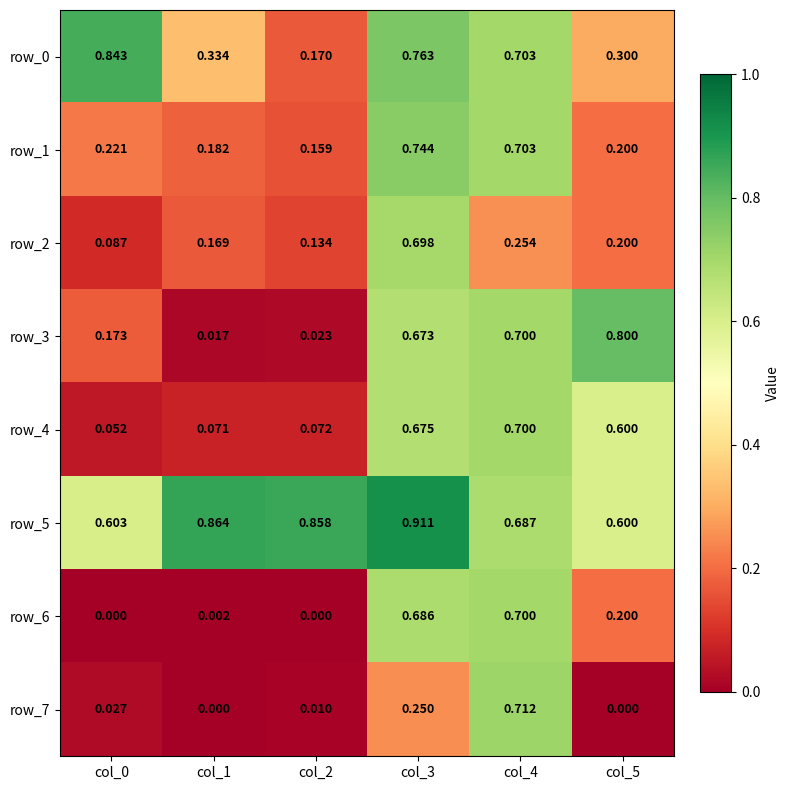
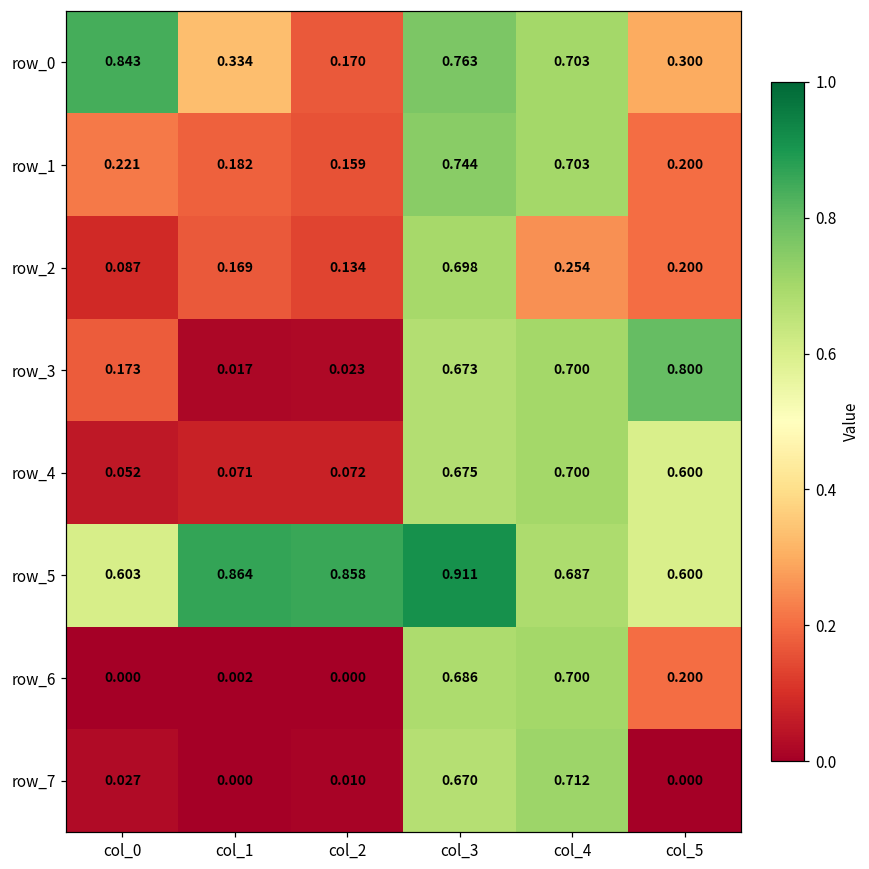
  {
    "row_0": {
      "col_0": 0.843,
      "col_1": 0.334,
      "col_2": 0.170,
      "col_3": 0.763,
      "col_4": 0.703,
      "col_5": 0.300
    },
    "row_1": {
      "col_0": 0.221,
      "col_1": 0.182,
      "col_2": 0.159,
      "col_3": 0.744,
      "col_4": 0.703,
      "col_5": 0.200
    },
    "row_2": {
      "col_0": 0.087,
      "col_1": 0.169,
      "col_2": 0.134,
      "col_3": 0.698,
      "col_4": 0.254,
      "col_5": 0.200
    },
    "row_3": {
      "col_0": 0.173,
      "col_1": 0.017,
      "col_2": 0.023,
      "col_3": 0.673,
      "col_4": 0.700,
      "col_5": 0.800
    },
    "row_4": {
      "col_0": 0.052,
      "col_1": 0.071,
      "col_2": 0.072,
      "col_3": 0.675,
      "col_4": 0.700,
      "col_5": 0.600
    },
    "row_5": {
      "col_0": 0.603,
      "col_1": 0.864,
      "col_2": 0.858,
      "col_3": 0.911,
      "col_4": 0.687,
      "col_5": 0.600
    },
    "row_6": {
      "col_0": 0.000,
      "col_1": 0.002,
      "col_2": 0.000,
      "col_3": 0.686,
      "col_4": 0.700,
      "col_5": 0.200
    },
    "row_7": {
      "col_0": 0.027,
      "col_1": 0.000,
      "col_2": 0.010,
-     "col_3": 0.250,
+     "col_3": 0.670,
      "col_4": 0.712,
      "col_5": 0.000
    }
  }
